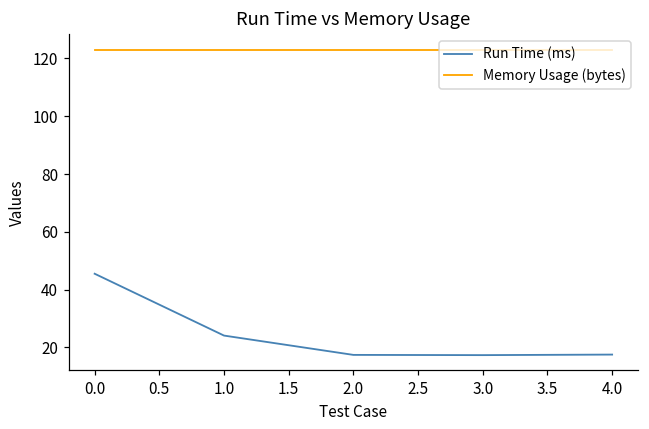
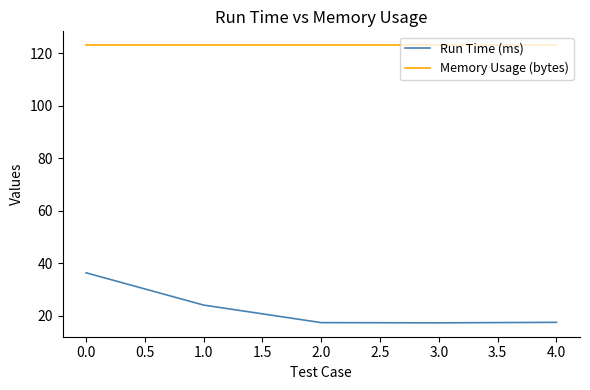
  {
    "Run Time (ms)": {
-     "0.0": 46,
+     "0.0": 36,
      "1.0": 24,
      "2.0": 17,
      "3.0": 17,
      "4.0": 18
    },
    "Memory Usage (bytes)": {
      "0.0": 123,
      "1.0": 123,
      "2.0": 123
    }
  }
